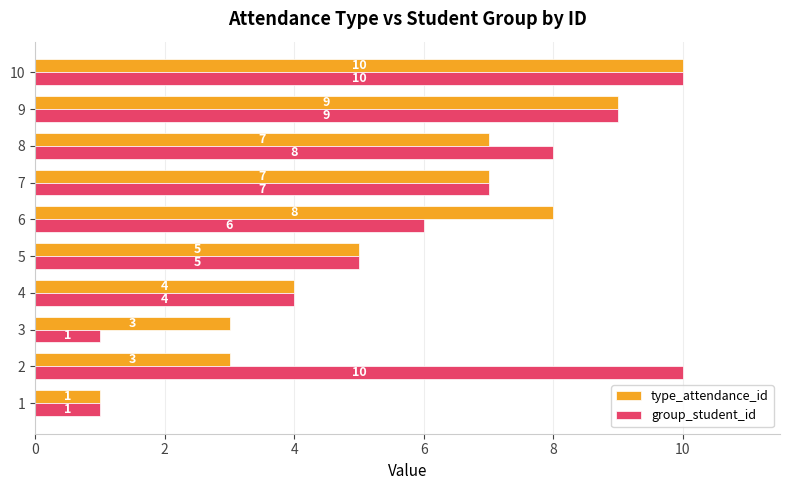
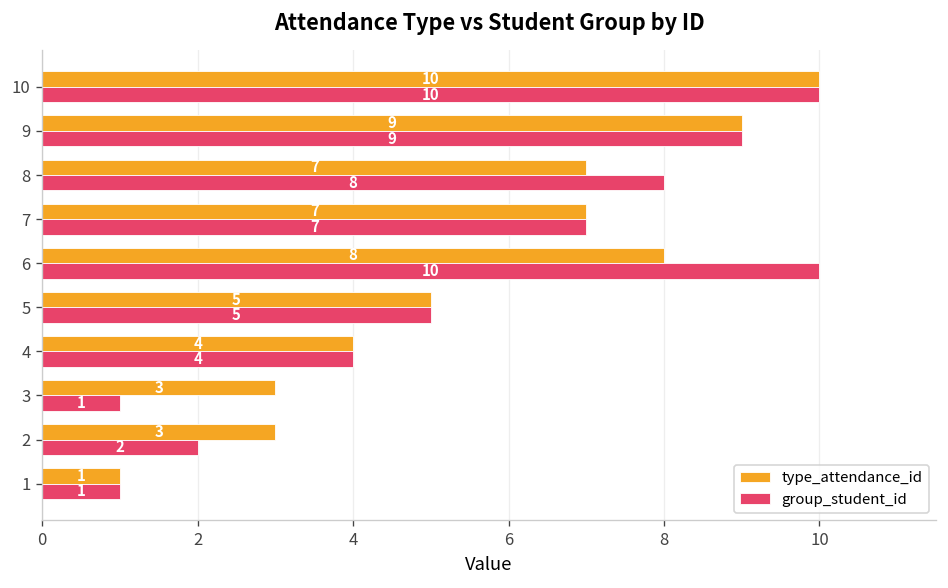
  {
    "type_attendance_id": {
      "10": 10,
      "9": 9,
      "8": 7,
      "7": 7,
      "6": 8,
      "5": 5,
      "4": 4,
      "3": 3,
      "2": 3,
      "1": 1
    },
    "group_student_id": {
      "10": 10,
      "9": 9,
      "8": 8,
      "7": 7,
-     "6": 6,
+     "6": 10,
      "5": 5,
      "4": 4,
      "3": 1,
-     "2": 10,
+     "2": 2,
      "1": 1
    }
  }
